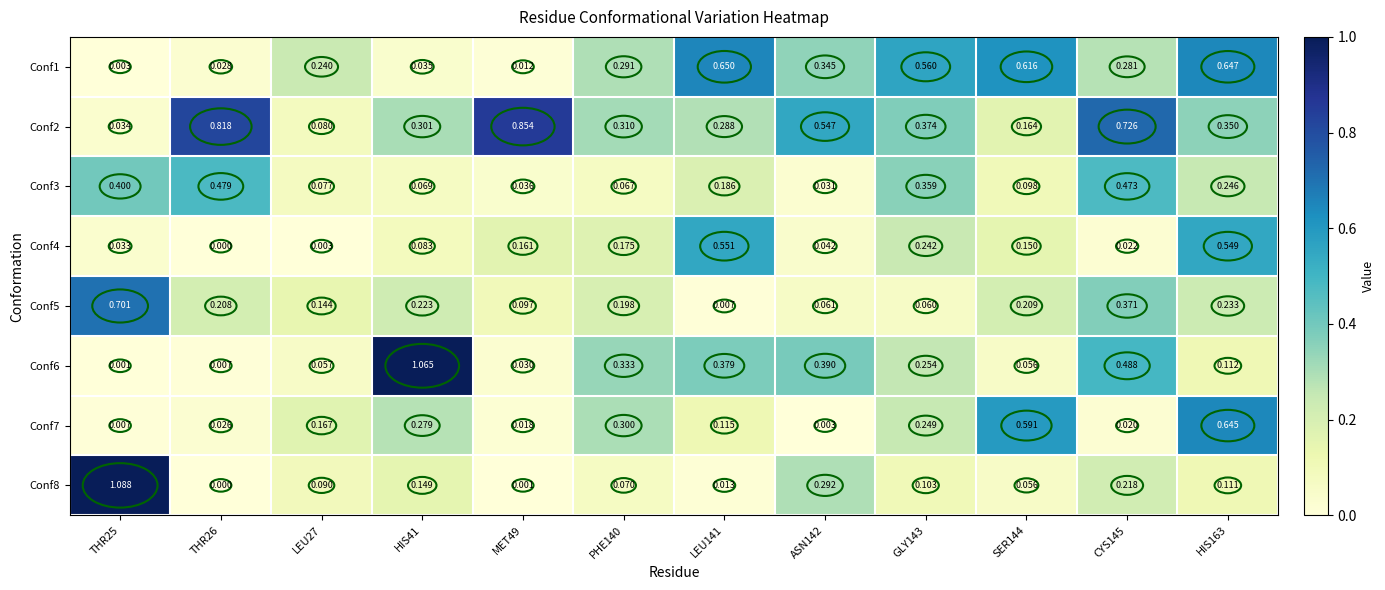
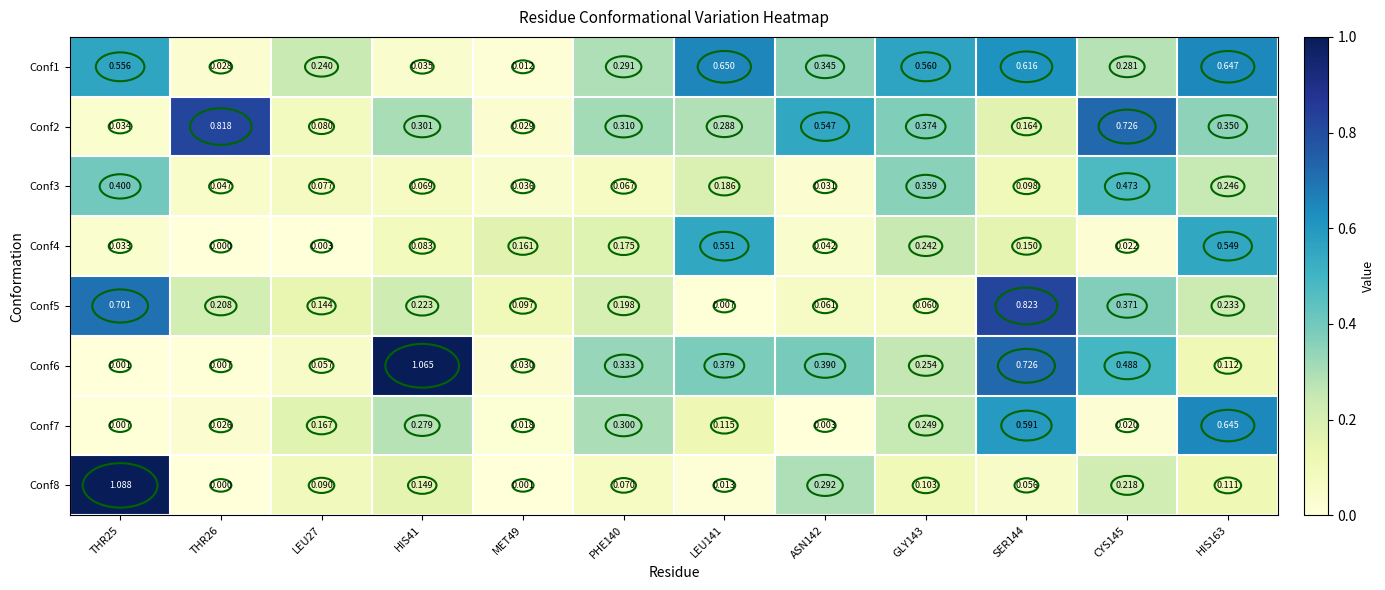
  {
    "Conf1": {
-     "THR25": 0.003,
+     "THR25": 0.556,
      "THR26": 0.028,
      "LEU27": 0.240,
      "HIS41": 0.035,
      "MET49": 0.012,
      "PHE140": 0.291,
      "LEU141": 0.650,
      "ASN142": 0.345,
      "GLY143": 0.560,
      "SER144": 0.616,
      "CYS145": 0.281,
      "HIS163": 0.647
    },
    "Conf2": {
      "THR25": 0.034,
      "THR26": 0.818,
      "LEU27": 0.080,
      "HIS41": 0.301,
-     "MET49": 0.854,
+     "MET49": 0.029,
      "PHE140": 0.310,
      "LEU141": 0.288,
      "ASN142": 0.547,
      "GLY143": 0.374,
      "SER144": 0.164,
      "CYS145": 0.726,
      "HIS163": 0.350
    },
    "Conf3": {
      "THR25": 0.400,
-     "THR26": 0.479,
+     "THR26": 0.047,
      "LEU27": 0.077,
      "HIS41": 0.069,
      "MET49": 0.036,
      "PHE140": 0.067,
      "LEU141": 0.186,
      "ASN142": 0.031,
      "GLY143": 0.359,
      "SER144": 0.098,
      "CYS145": 0.473,
      "HIS163": 0.246
    },
    "Conf4": {
      "THR25": 0.033,
      "THR26": 0.000,
      "LEU27": 0.003,
      "HIS41": 0.083,
      "MET49": 0.161,
      "PHE140": 0.175,
      "LEU141": 0.551,
      "ASN142": 0.042,
      "GLY143": 0.242,
      "SER144": 0.150,
      "CYS145": 0.022,
      "HIS163": 0.549
    },
    "Conf5": {
      "THR25": 0.701,
      "THR26": 0.208,
      "LEU27": 0.144,
      "HIS41": 0.223,
      "MET49": 0.097,
      "PHE140": 0.198,
      "LEU141": 0.007,
      "ASN142": 0.061,
      "GLY143": 0.060,
-     "SER144": 0.209,
+     "SER144": 0.823,
      "CYS145": 0.371,
      "HIS163": 0.233
    },
    "Conf6": {
      "THR25": 0.001,
      "THR26": 0.007,
      "LEU27": 0.057,
      "HIS41": 1.065,
      "MET49": 0.030,
      "PHE140": 0.333,
      "LEU141": 0.379,
      "ASN142": 0.390,
      "GLY143": 0.254,
-     "SER144": 0.056,
+     "SER144": 0.726,
      "CYS145": 0.488,
      "HIS163": 0.112
    },
    "Conf7": {
      "THR25": 0.007,
      "THR26": 0.026,
      "LEU27": 0.167,
      "HIS41": 0.279,
      "MET49": 0.018,
      "PHE140": 0.300,
      "LEU141": 0.115,
      "ASN142": 0.003,
      "GLY143": 0.249,
      "SER144": 0.591,
      "CYS145": 0.020,
      "HIS163": 0.645
    },
    "Conf8": {
      "THR25": 1.088,
      "THR26": 0.000,
      "LEU27": 0.090,
      "HIS41": 0.149,
      "MET49": 0.001,
      "PHE140": 0.070,
      "LEU141": 0.013,
      "ASN142": 0.292,
      "GLY143": 0.103,
      "SER144": 0.056,
      "CYS145": 0.218,
      "HIS163": 0.111
    }
  }
